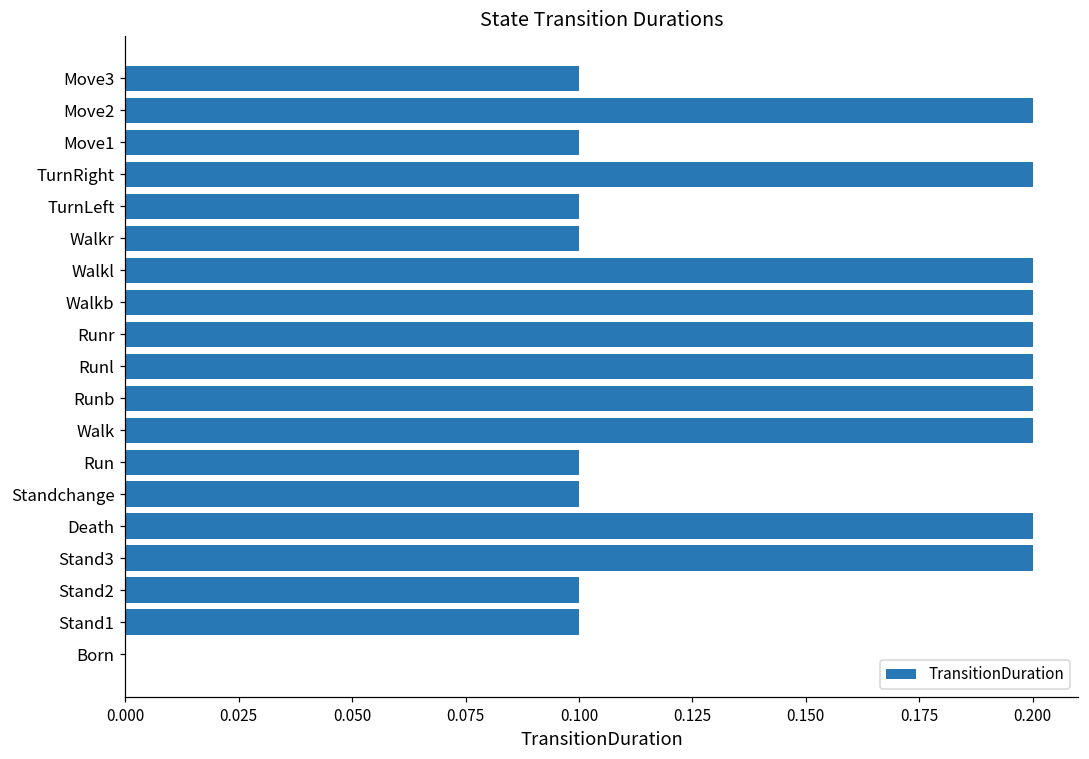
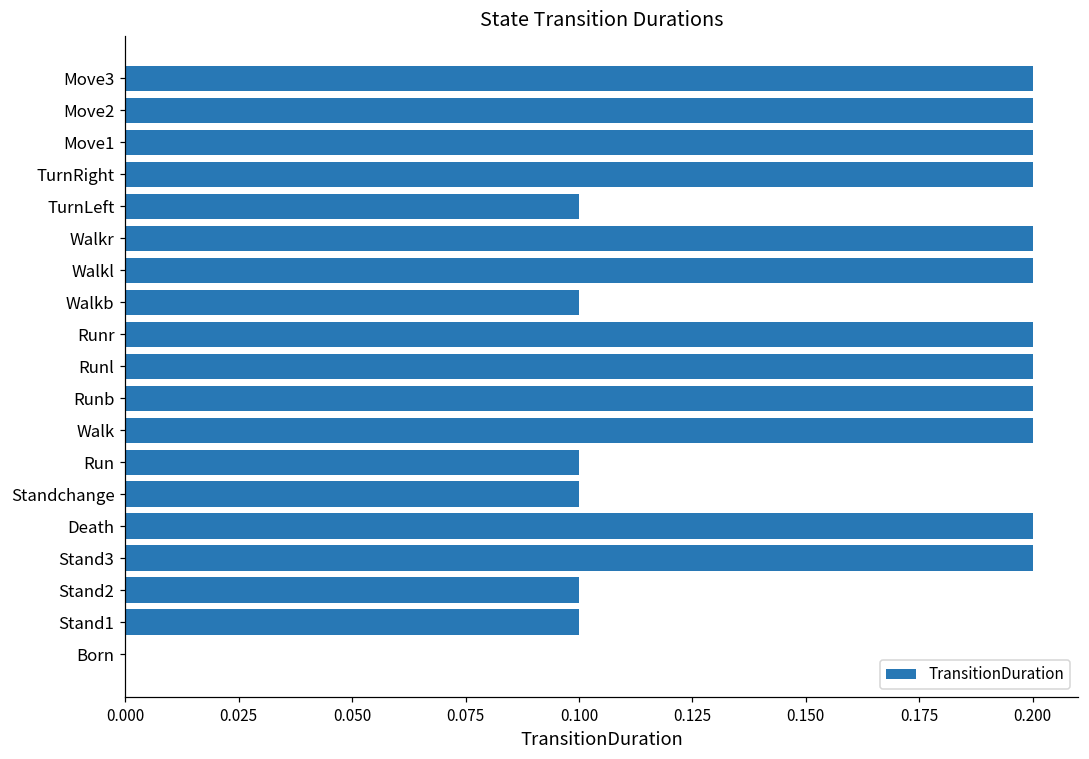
  {
-   "Move3": 0.1,
+   "Move3": 0.2,
    "Move2": 0.2,
-   "Move1": 0.1,
+   "Move1": 0.2,
    "TurnRight": 0.2,
    "TurnLeft": 0.1,
-   "Walkr": 0.1,
+   "Walkr": 0.2,
    "Walkl": 0.2,
-   "Walkb": 0.2,
+   "Walkb": 0.1,
    "Runr": 0.2,
    "Runl": 0.2,
    "Runb": 0.2,
    "Walk": 0.2,
    "Run": 0.1,
    "Standchange": 0.1,
    "Death": 0.2,
    "Stand3": 0.2,
    "Stand2": 0.1,
    "Stand1": 0.1,
    "Born": 0.0
  }
